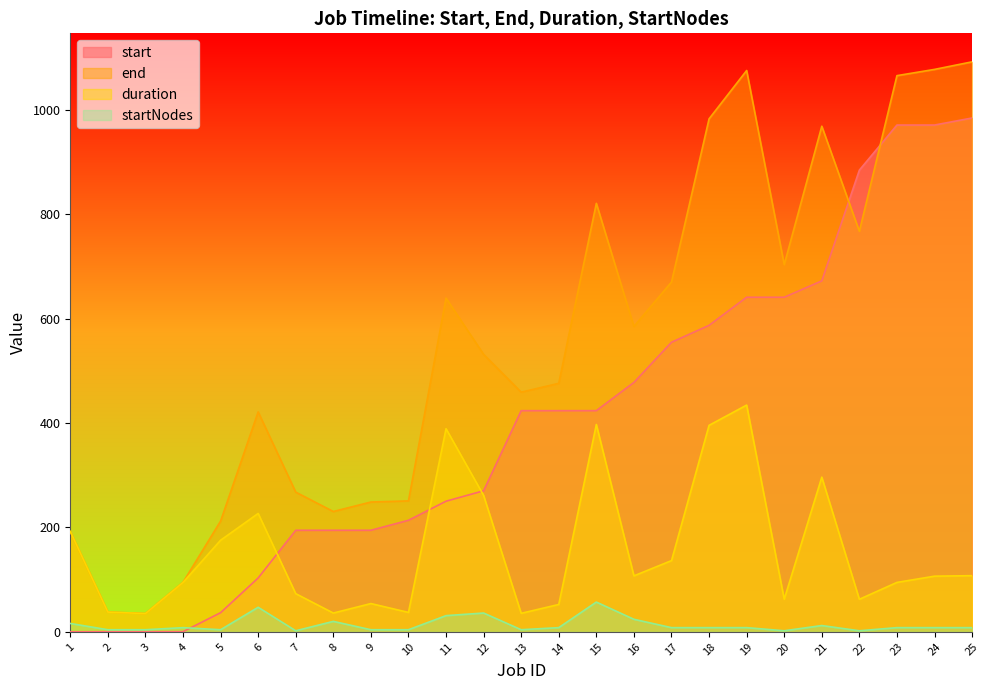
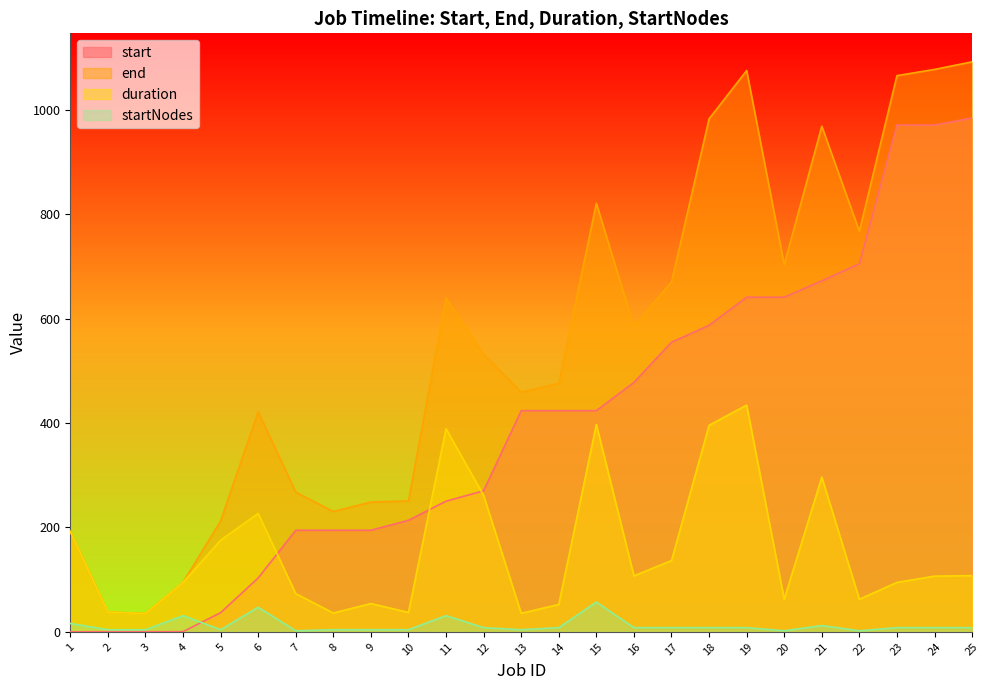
  {
    "start": {
      "1": 0,
      "4": 0,
      "5": 40,
      "6": 100,
      "7": 190,
      "8": 190,
      "9": 190,
      "10": 210,
      "11": 250,
      "12": 270,
      "13": 420,
      "14": 420,
      "15": 420,
      "16": 480,
      "17": 560,
      "18": 590,
      "19": 640,
      "20": 640,
      "21": 670,
-     "22": 880,
+     "22": 710,
      "23": 970,
      "24": 970,
      "25": 980
    },
    "startNodes": {
      "1": 20,
-     "4": 10,
+     "4": 30,
      "5": 0,
      "6": 50,
      "7": 0,
-     "8": 20,
+     "8": 0,
      "9": 0,
      "10": 0,
      "11": 30,
-     "12": 40,
+     "12": 10,
      "13": 0,
      "14": 10,
      "15": 60,
-     "16": 20,
+     "16": 10,
      "17": 10,
      "18": 10,
      "19": 10,
      "20": 0,
      "21": 10,
      "22": 0,
      "23": 10,
      "24": 10,
      "25": 10
    }
  }
